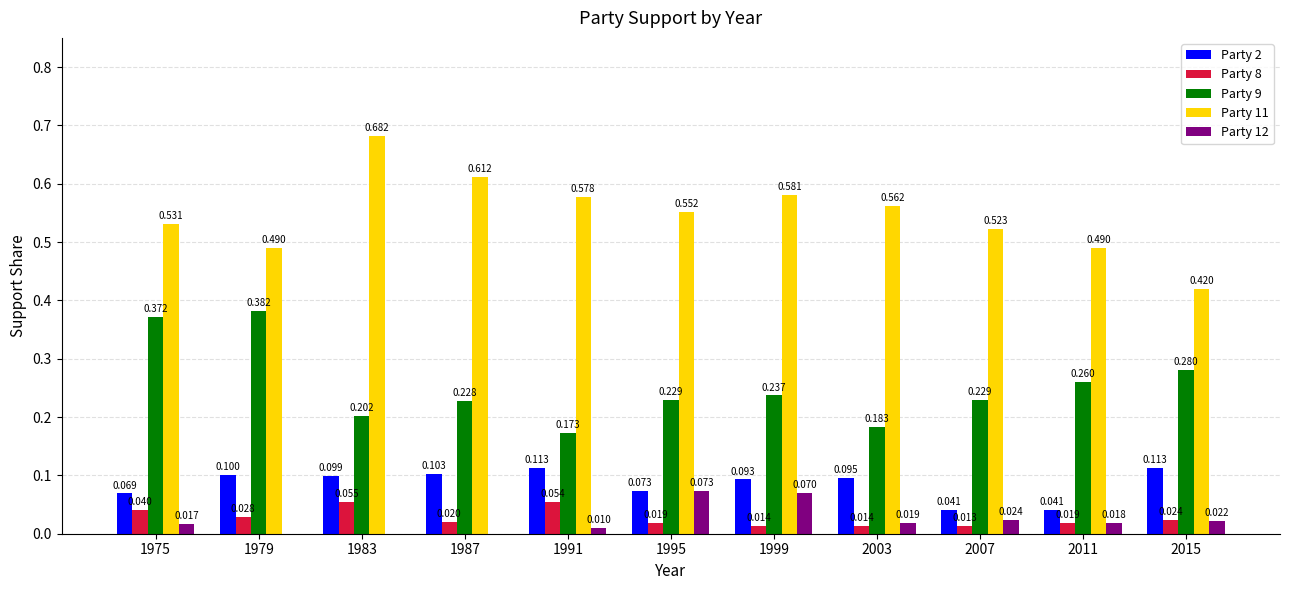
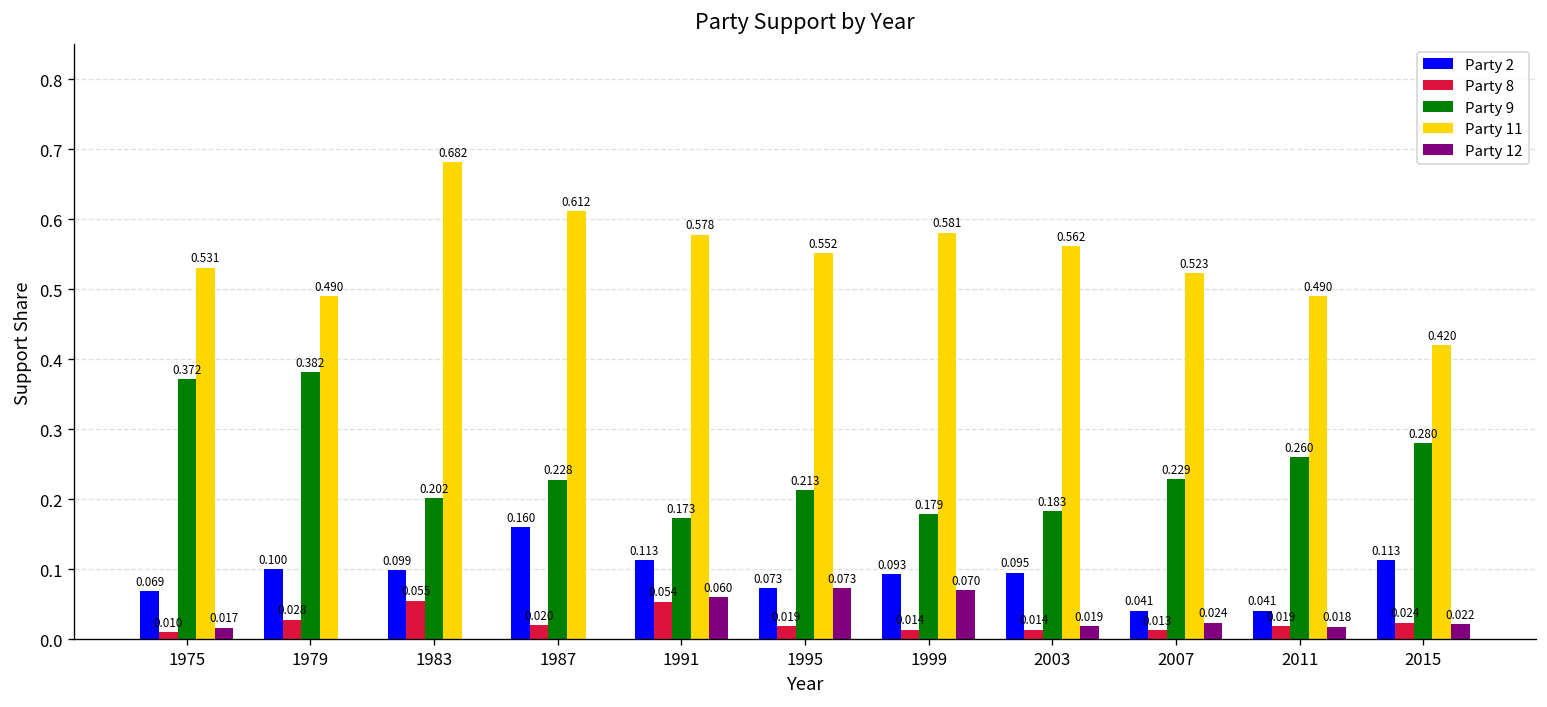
  {
    "Party 2": {
      "1975": 0.069,
      "1979": 0.100,
      "1983": 0.099,
-     "1987": 0.103,
+     "1987": 0.160,
      "1991": 0.113,
      "1995": 0.073,
      "1999": 0.093,
      "2003": 0.095,
      "2007": 0.041,
      "2011": 0.041,
      "2015": 0.113
    },
    "Party 8": {
-     "1975": 0.040,
+     "1975": 0.010,
      "1979": 0.028,
      "1983": 0.055,
      "1987": 0.020,
      "1991": 0.054,
      "1995": 0.019,
      "1999": 0.014,
      "2003": 0.014,
      "2007": 0.013,
      "2011": 0.019,
      "2015": 0.024
    },
    "Party 9": {
      "1975": 0.372,
      "1979": 0.382,
      "1983": 0.202,
      "1987": 0.228,
      "1991": 0.173,
-     "1995": 0.229,
-     "1999": 0.237,
+     "1995": 0.213,
+     "1999": 0.179,
      "2003": 0.183,
      "2007": 0.229,
      "2011": 0.260,
      "2015": 0.280
    },
    "Party 11": {
      "1975": 0.531,
      "1979": 0.490,
      "1983": 0.682,
      "1987": 0.612,
      "1991": 0.578,
      "1995": 0.552,
      "1999": 0.581,
      "2003": 0.562,
      "2007": 0.523,
      "2011": 0.490,
      "2015": 0.420
    },
    "Party 12": {
      "1975": 0.017,
-     "1991": 0.010,
+     "1991": 0.060,
      "1995": 0.073,
      "1999": 0.070,
      "2003": 0.019,
      "2007": 0.024,
      "2011": 0.018,
      "2015": 0.022
    }
  }
